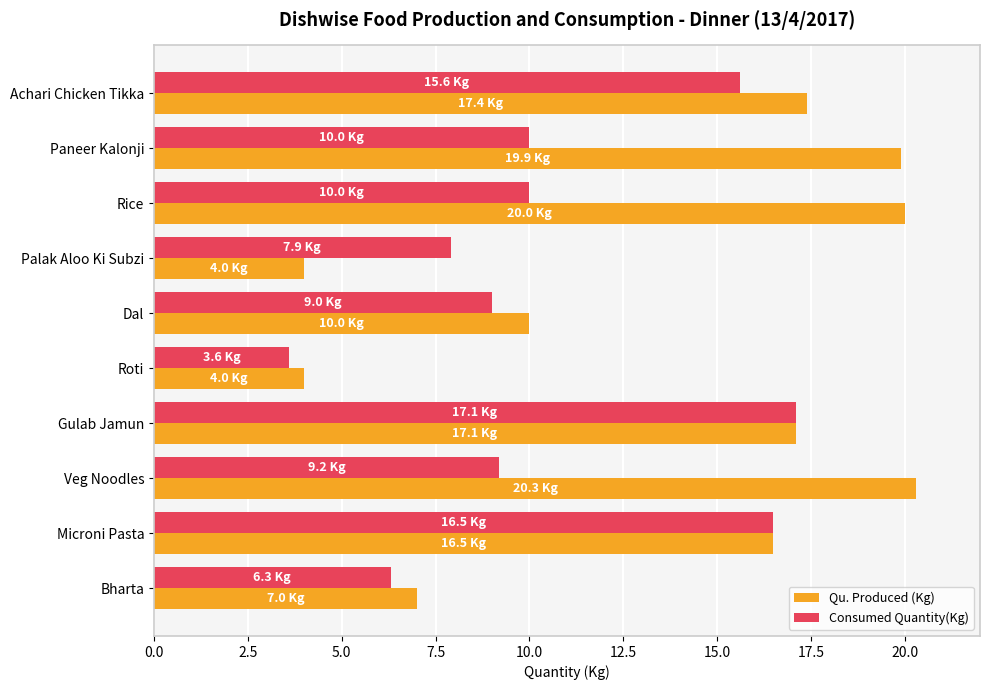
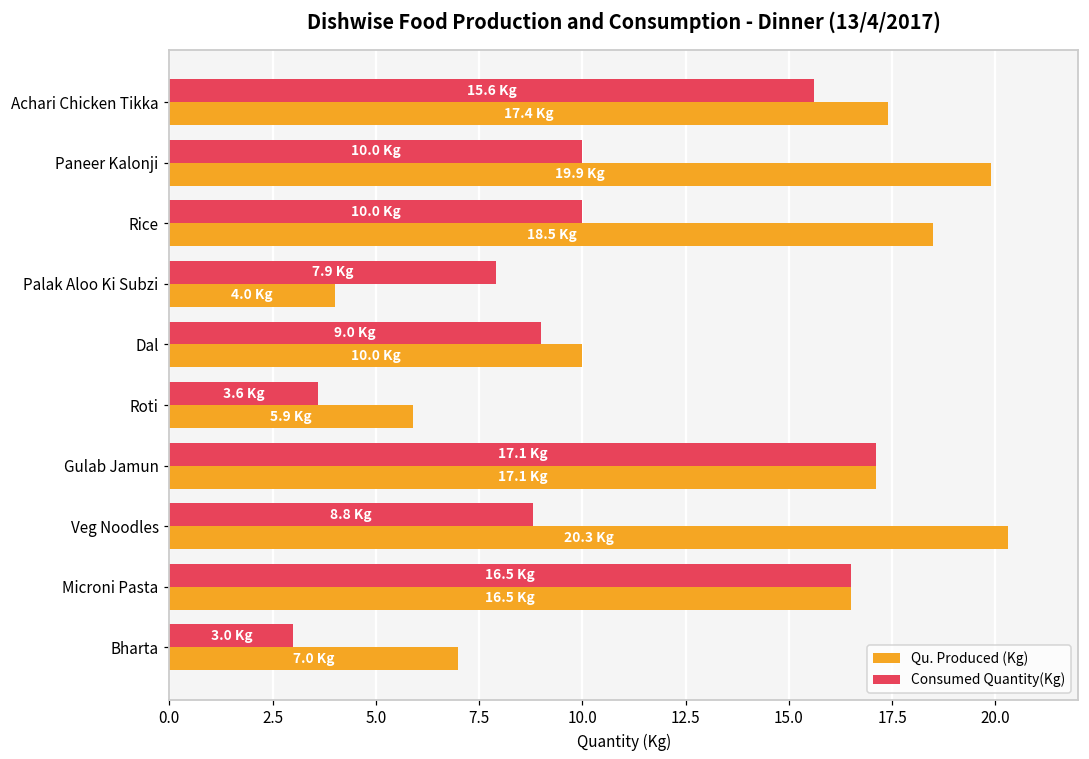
  {
    "Qu. Produced (Kg)": {
      "Achari Chicken Tikka": 17.4,
      "Paneer Kalonji": 19.9,
-     "Rice": 20.0,
+     "Rice": 18.5,
      "Palak Aloo Ki Subzi": 4.0,
      "Dal": 10.0,
-     "Roti": 4.0,
+     "Roti": 5.9,
      "Gulab Jamun": 17.1,
      "Veg Noodles": 20.3,
      "Microni Pasta": 16.5,
      "Bharta": 7.0
    },
    "Consumed Quantity(Kg)": {
      "Achari Chicken Tikka": 15.6,
      "Paneer Kalonji": 10.0,
      "Rice": 10.0,
      "Palak Aloo Ki Subzi": 7.9,
      "Dal": 9.0,
      "Roti": 3.6,
      "Gulab Jamun": 17.1,
-     "Veg Noodles": 9.2,
+     "Veg Noodles": 8.8,
      "Microni Pasta": 16.5,
-     "Bharta": 6.3
+     "Bharta": 3.0
    }
  }
